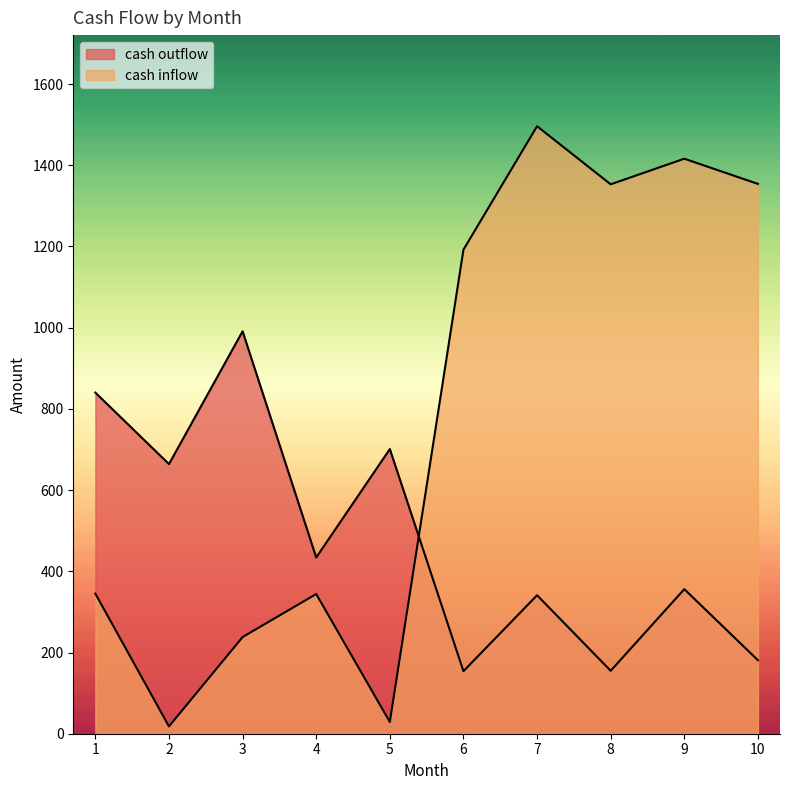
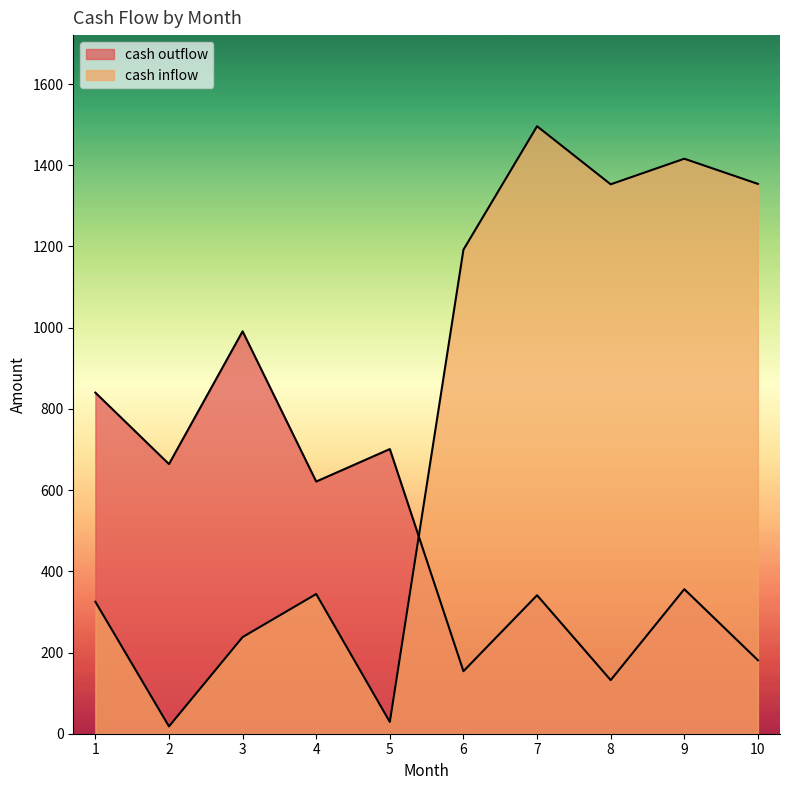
  {
    "cash outflow": {
      "1": 840,
      "2": 660,
      "3": 990,
-     "4": 430,
+     "4": 620,
      "5": 700,
      "6": 150,
      "7": 340,
-     "8": 160,
+     "8": 130,
      "9": 360,
      "10": 180
    },
    "cash inflow": {
-     "1": 350,
+     "1": 330,
      "2": 20,
      "3": 240,
      "4": 340,
      "5": 30,
      "6": 1190,
      "7": 1500,
      "8": 1350,
      "9": 1420,
      "10": 1350
    }
  }
